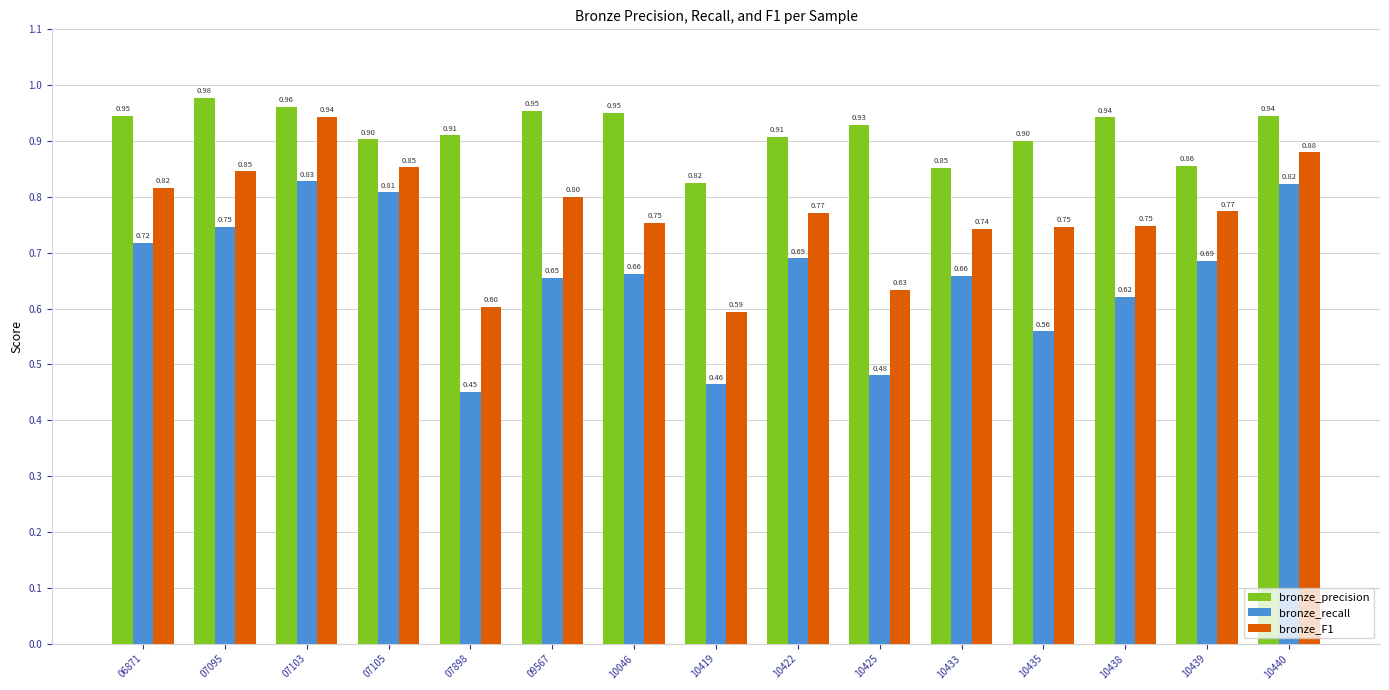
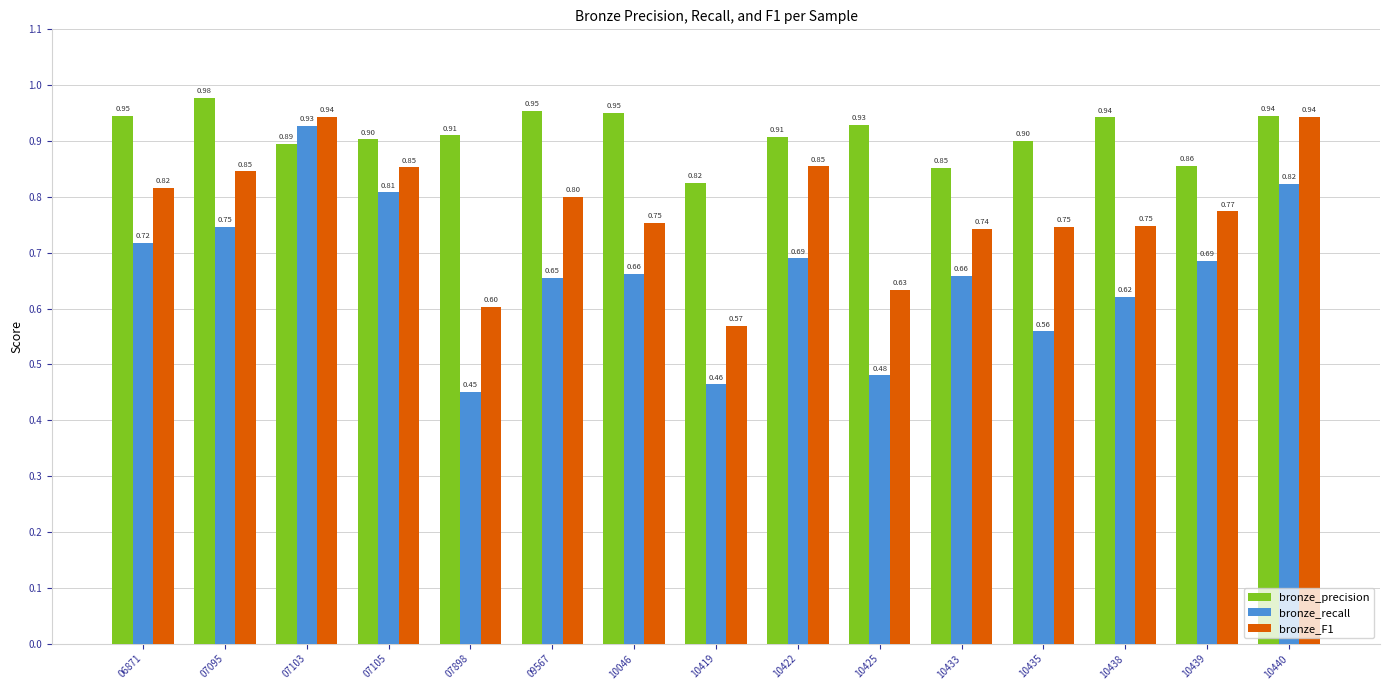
  {
    "bronze_precision": {
      "06871": 0.95,
      "07095": 0.98,
-     "07103": 0.96,
+     "07103": 0.89,
      "07105": 0.90,
      "07898": 0.91,
      "09567": 0.95,
      "10046": 0.95,
      "10419": 0.82,
      "10422": 0.91,
      "10425": 0.93,
      "10433": 0.85,
      "10435": 0.90,
      "10438": 0.94,
      "10439": 0.86,
      "10440": 0.94
    },
    "bronze_recall": {
      "06871": 0.72,
      "07095": 0.75,
-     "07103": 0.83,
+     "07103": 0.93,
      "07105": 0.81,
      "07898": 0.45,
      "09567": 0.65,
      "10046": 0.66,
      "10419": 0.46,
      "10422": 0.69,
      "10425": 0.48,
      "10433": 0.66,
      "10435": 0.56,
      "10438": 0.62,
      "10439": 0.69,
      "10440": 0.82
    },
    "bronze_F1": {
      "06871": 0.82,
      "07095": 0.85,
      "07103": 0.94,
      "07105": 0.85,
      "07898": 0.60,
      "09567": 0.80,
      "10046": 0.75,
-     "10419": 0.59,
-     "10422": 0.77,
+     "10419": 0.57,
+     "10422": 0.85,
      "10425": 0.63,
      "10433": 0.74,
      "10435": 0.75,
      "10438": 0.75,
      "10439": 0.77,
-     "10440": 0.88
+     "10440": 0.94
    }
  }
